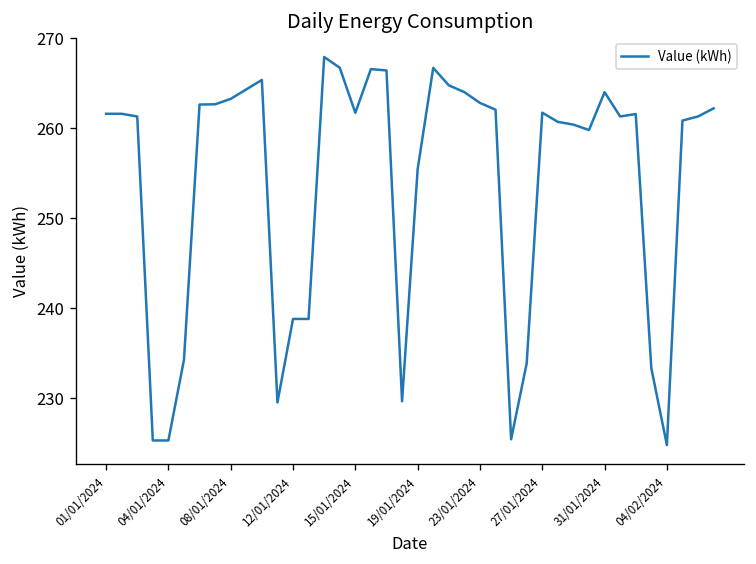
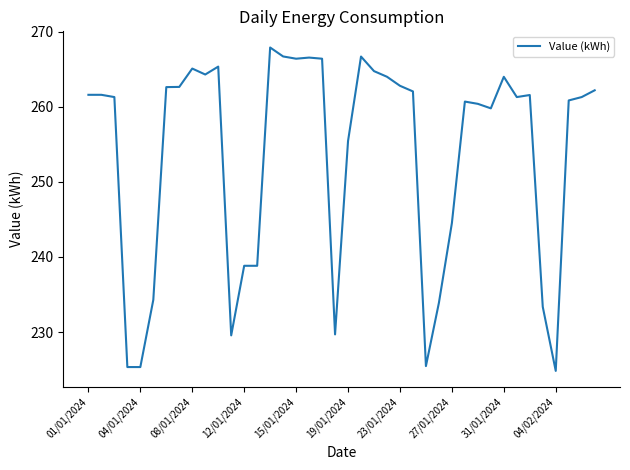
  {
    "01/01/2024": 262,
-   "08/01/2024": 263,
-   "15/01/2024": 262,
+   "08/01/2024": 265,
+   "15/01/2024": 266,
    "19/01/2024": 255,
    "23/01/2024": 263,
-   "27/01/2024": 262,
+   "27/01/2024": 245,
    "31/01/2024": 264,
    "04/02/2024": 225
  }
